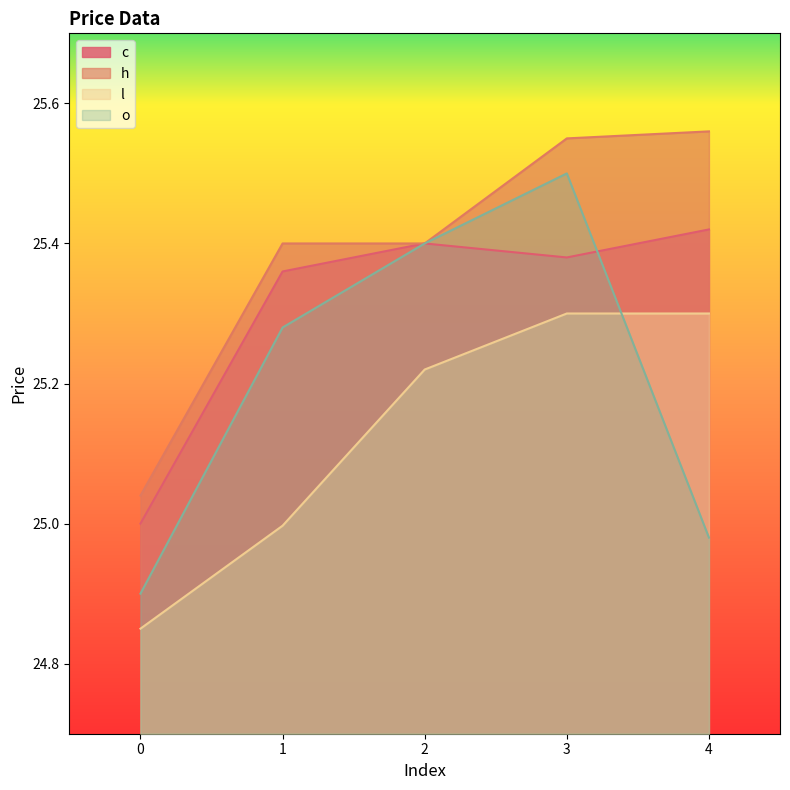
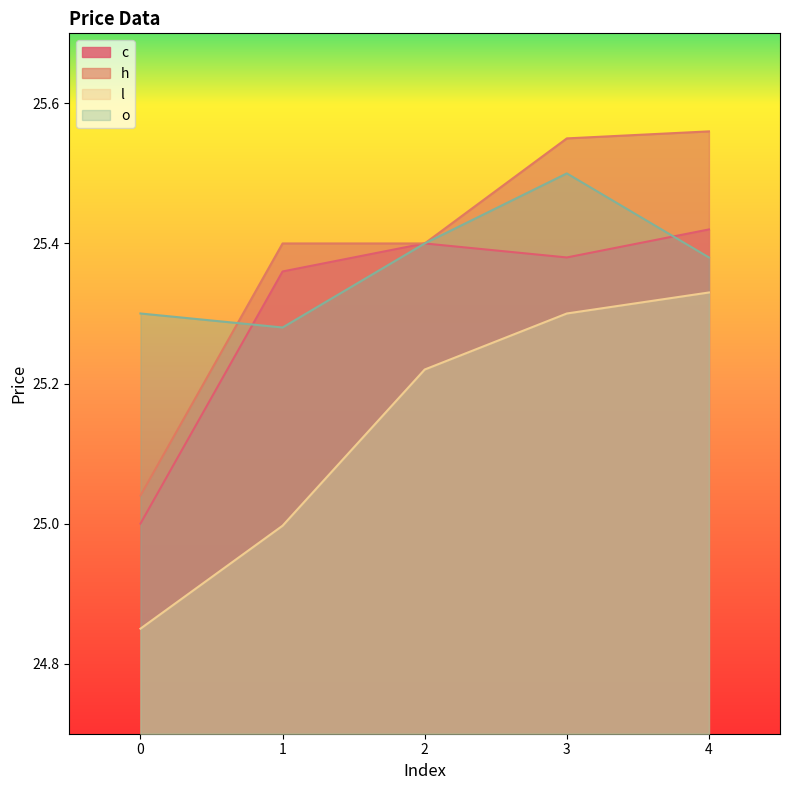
  {
    "l": {
      "0": 24.85,
      "1": 25.00,
      "2": 25.22,
      "3": 25.30,
-     "4": 25.30
+     "4": 25.33
    },
    "o": {
-     "0": 24.9,
+     "0": 25.3,
      "1": 25.28,
      "3": 25.50,
-     "4": 24.98
+     "4": 25.38
    }
  }
